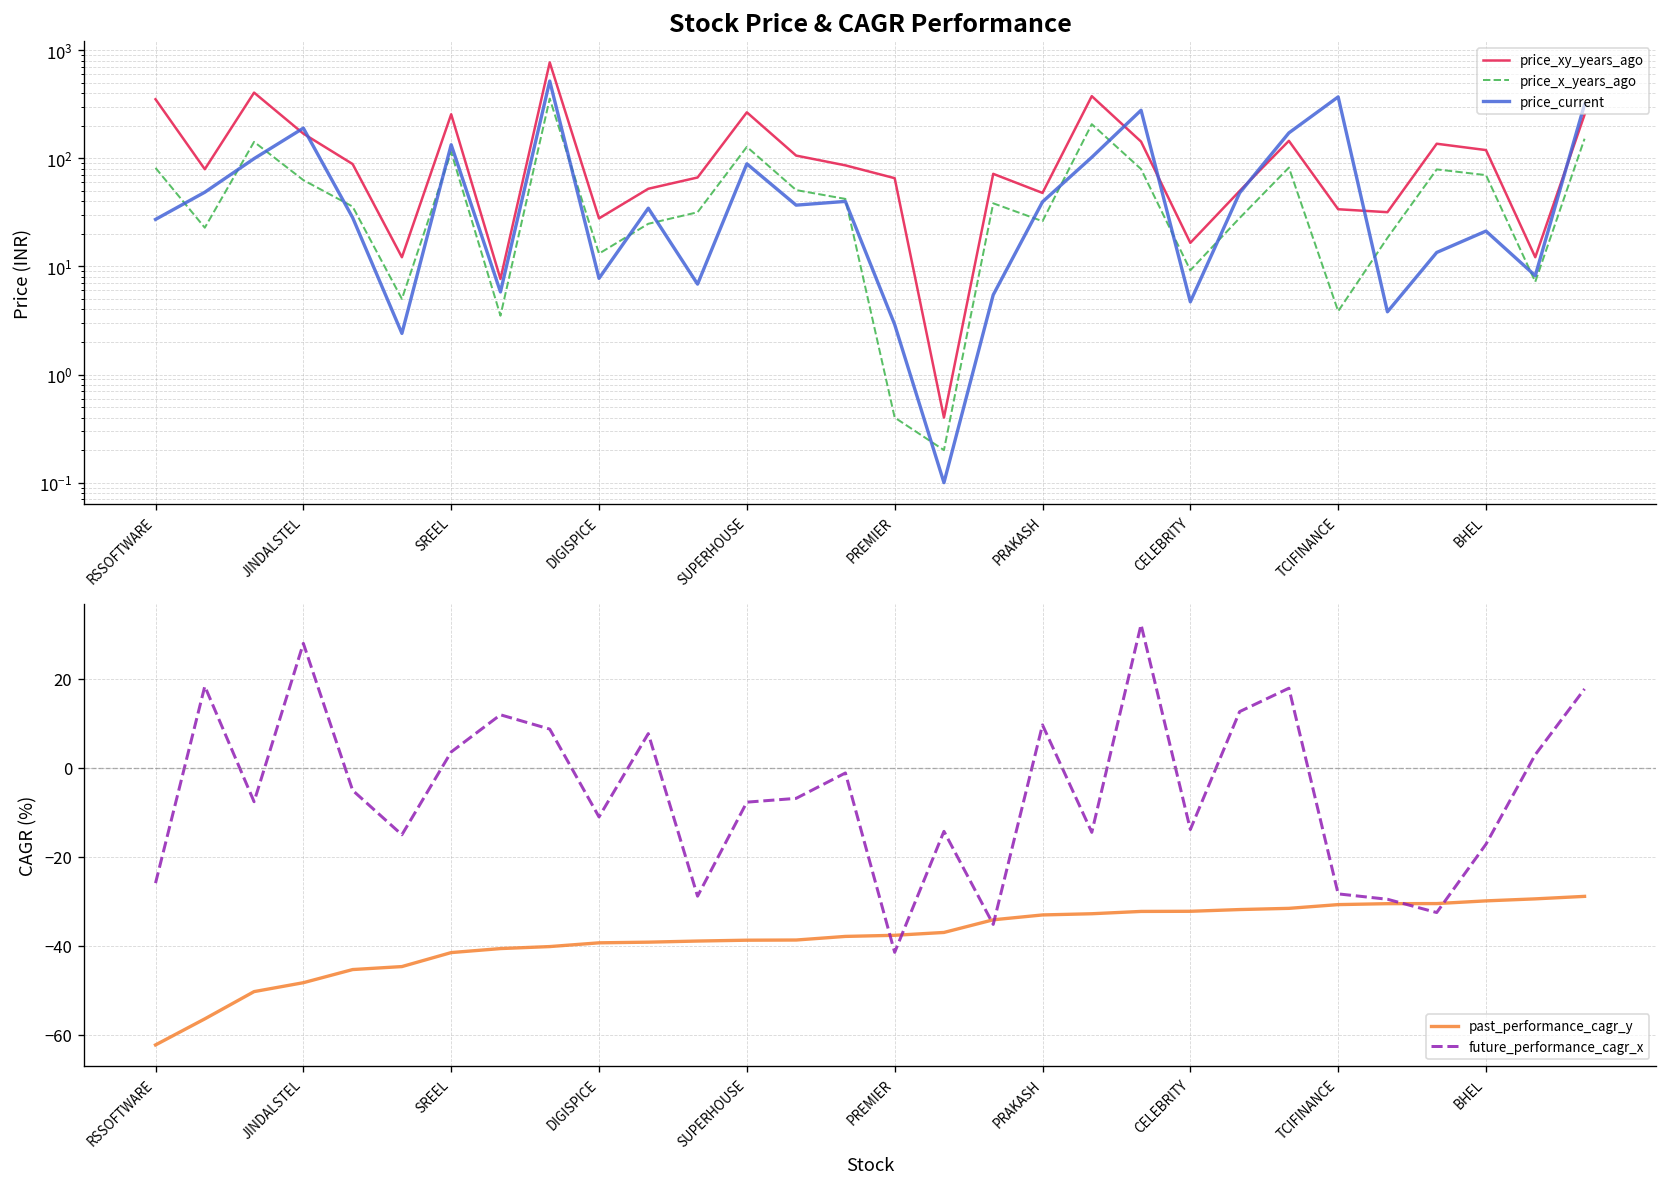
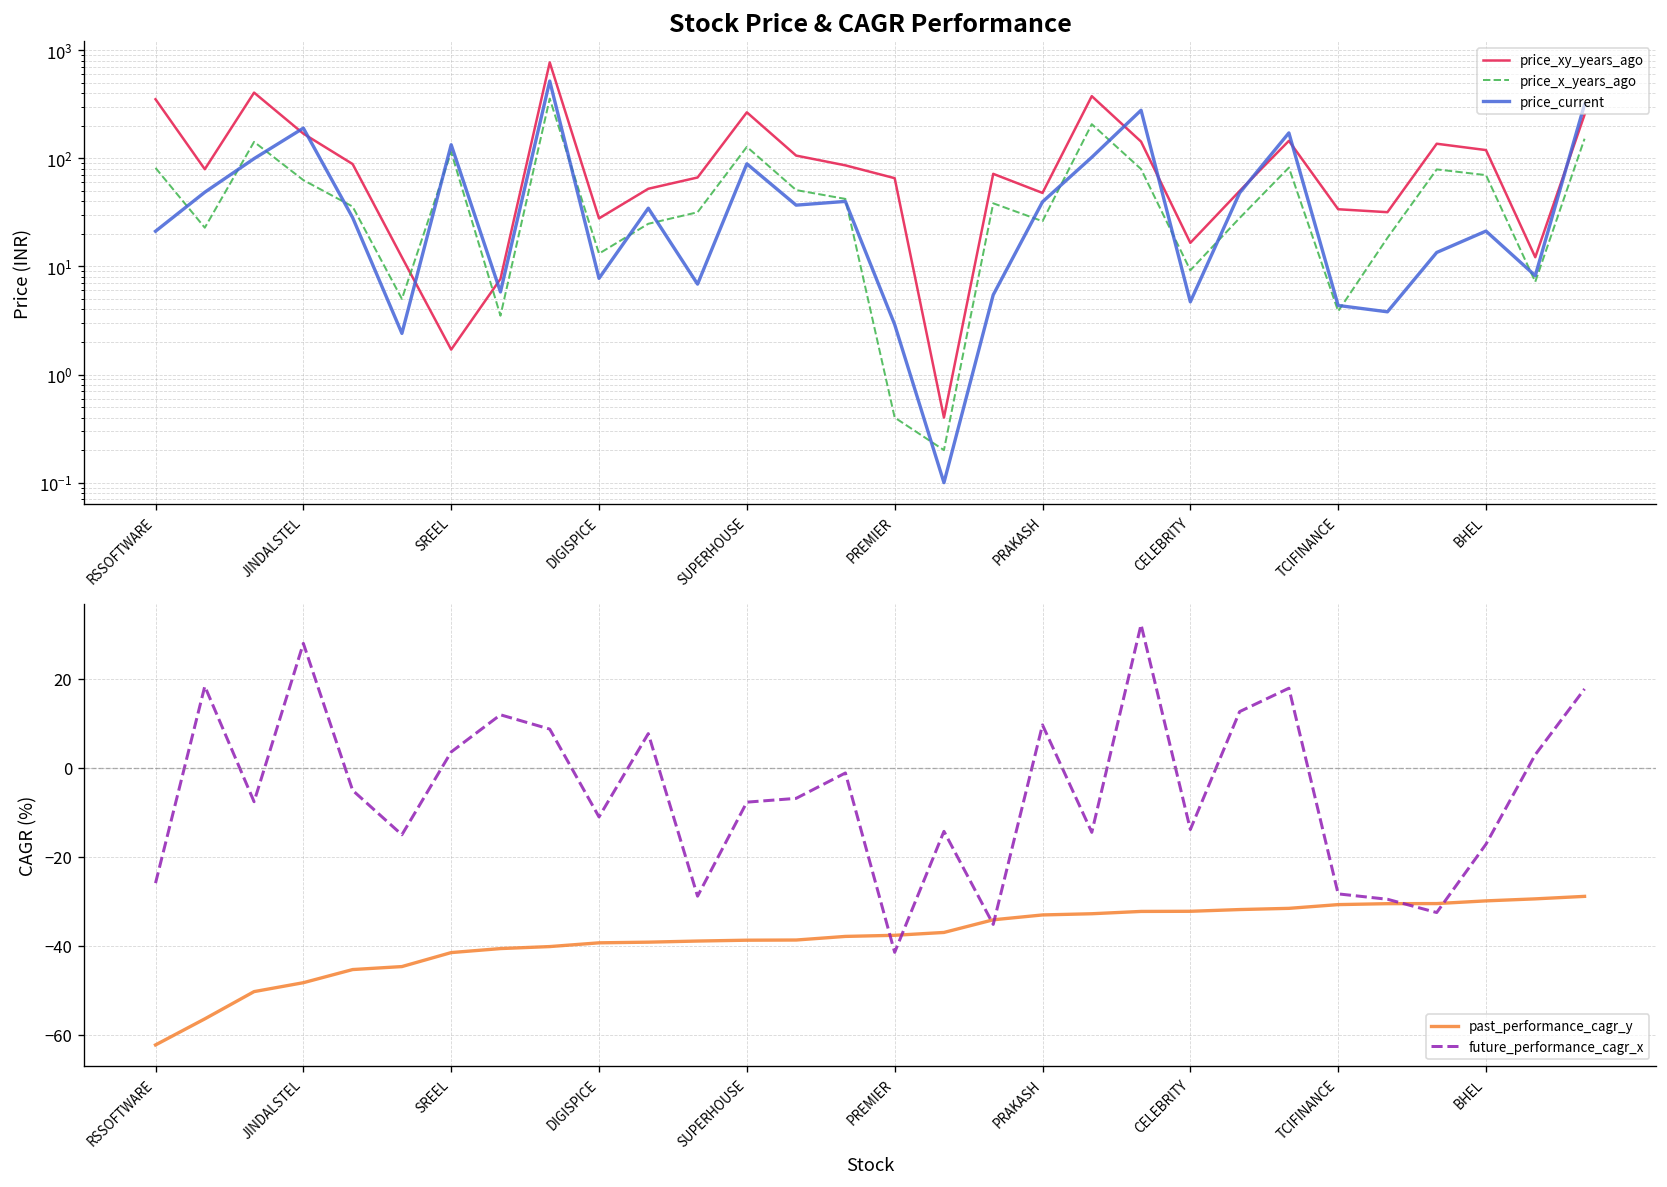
  {
    "Stock Price & CAGR Performance": {
      "price_xy_years_ago": {
        "RSSOFTWARE": 350,
        "JINDALSTEL": 170,
-       "SREEL": 260,
+       "SREEL": 1.7,
        "DIGISPICE": 28,
        "SUPERHOUSE": 270,
        "PREMIER": 70,
        "PRAKASH": 50,
        "CELEBRITY": 17,
        "TCIFINANCE": 34,
        "BHEL": 120
      },
      "price_x_years_ago": {
        "RSSOFTWARE": 80,
        "JINDALSTEL": 60,
        "SREEL": 110,
        "DIGISPICE": 13,
        "SUPERHOUSE": 130,
        "PREMIER": 0.4,
        "PRAKASH": 26,
        "CELEBRITY": 9,
        "TCIFINANCE": 3.9,
        "BHEL": 70
      },
      "price_current": {
-       "RSSOFTWARE": 27,
+       "RSSOFTWARE": 21,
        "JINDALSTEL": 190,
        "SREEL": 130,
        "DIGISPICE": 8,
        "SUPERHOUSE": 90,
        "PREMIER": 3,
        "PRAKASH": 40,
        "CELEBRITY": 5,
-       "TCIFINANCE": 370,
+       "TCIFINANCE": 4,
        "BHEL": 21
      }
    }
  }
